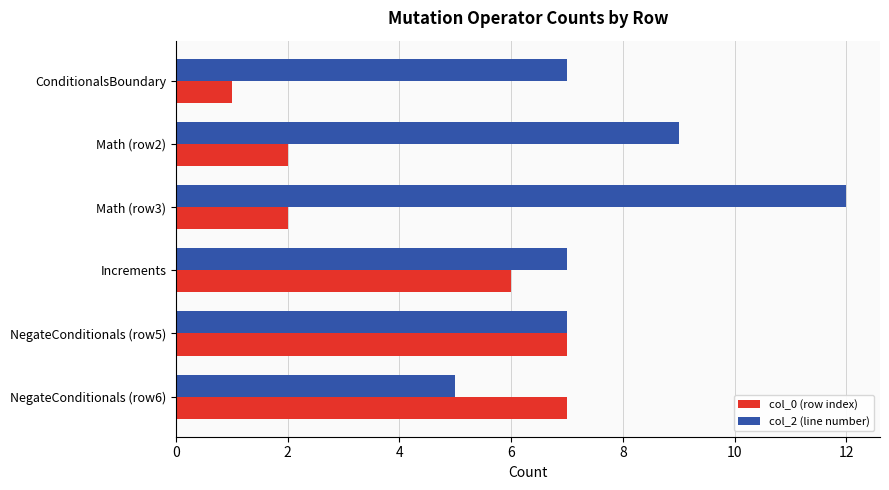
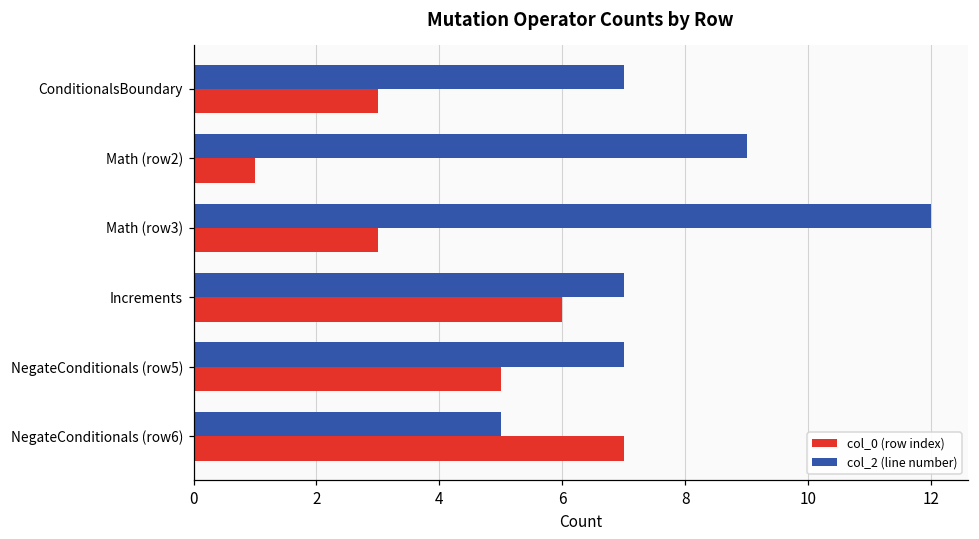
  {
    "col_0 (row index)": {
-     "ConditionalsBoundary": 1,
-     "Math (row2)": 2,
-     "Math (row3)": 2,
+     "ConditionalsBoundary": 3,
+     "Math (row2)": 1,
+     "Math (row3)": 3,
      "Increments": 6,
-     "NegateConditionals (row5)": 7,
+     "NegateConditionals (row5)": 5,
      "NegateConditionals (row6)": 7
    },
    "col_2 (line number)": {
      "ConditionalsBoundary": 7,
      "Math (row2)": 9,
      "Math (row3)": 12,
      "Increments": 7,
      "NegateConditionals (row5)": 7,
      "NegateConditionals (row6)": 5
    }
  }
